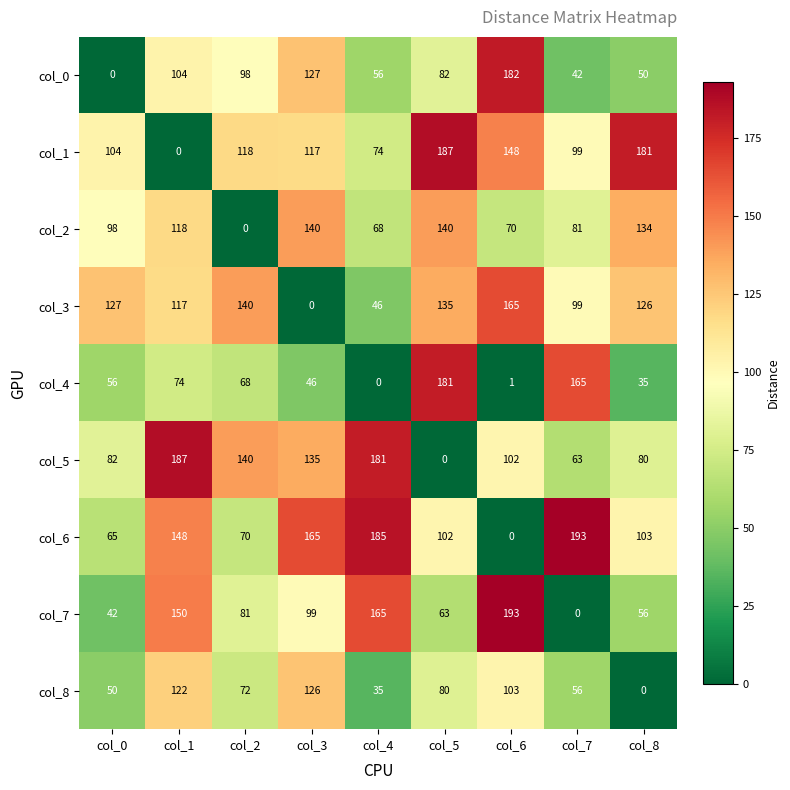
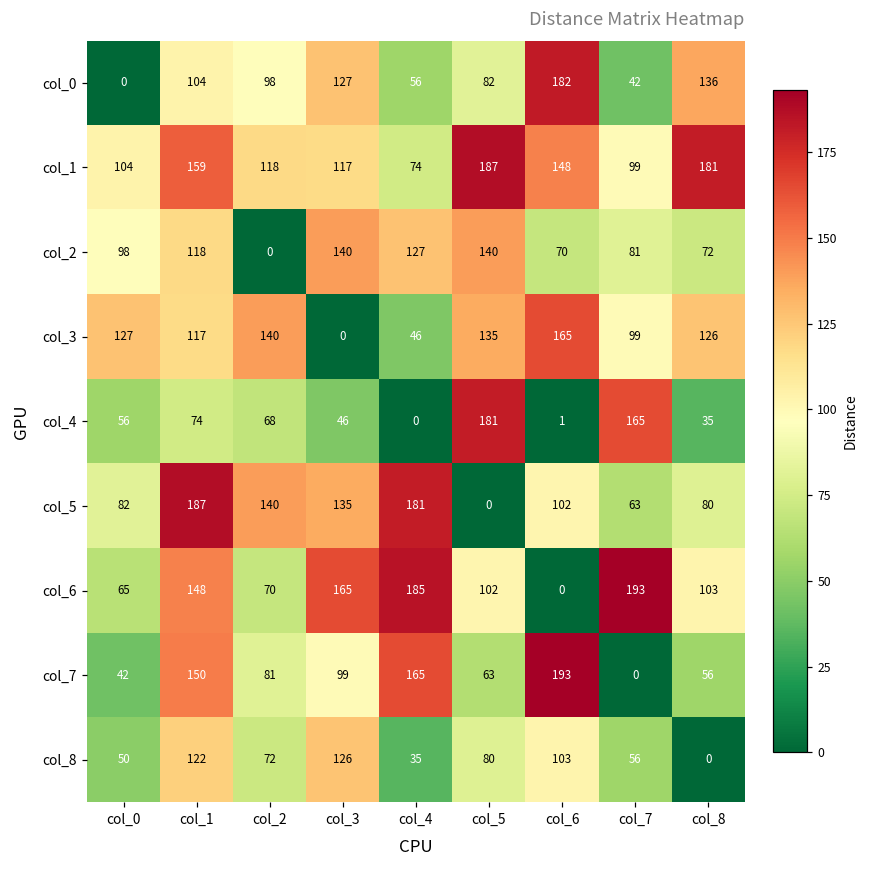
  {
    "col_0": {
      "col_0": 0,
      "col_1": 104,
      "col_2": 98,
      "col_3": 127,
      "col_4": 56,
      "col_5": 82,
      "col_6": 182,
      "col_7": 42,
-     "col_8": 50
+     "col_8": 136
    },
    "col_1": {
      "col_0": 104,
-     "col_1": 0,
+     "col_1": 159,
      "col_2": 118,
      "col_3": 117,
      "col_4": 74,
      "col_5": 187,
      "col_6": 148,
      "col_7": 99,
      "col_8": 181
    },
    "col_2": {
      "col_0": 98,
      "col_1": 118,
      "col_2": 0,
      "col_3": 140,
-     "col_4": 68,
+     "col_4": 127,
      "col_5": 140,
      "col_6": 70,
      "col_7": 81,
-     "col_8": 134
+     "col_8": 72
    },
    "col_3": {
      "col_0": 127,
      "col_1": 117,
      "col_2": 140,
      "col_3": 0,
      "col_4": 46,
      "col_5": 135,
      "col_6": 165,
      "col_7": 99,
      "col_8": 126
    },
    "col_4": {
      "col_0": 56,
      "col_1": 74,
      "col_2": 68,
      "col_3": 46,
      "col_4": 0,
      "col_5": 181,
      "col_6": 1,
      "col_7": 165,
      "col_8": 35
    },
    "col_5": {
      "col_0": 82,
      "col_1": 187,
      "col_2": 140,
      "col_3": 135,
      "col_4": 181,
      "col_5": 0,
      "col_6": 102,
      "col_7": 63,
      "col_8": 80
    },
    "col_6": {
      "col_0": 65,
      "col_1": 148,
      "col_2": 70,
      "col_3": 165,
      "col_4": 185,
      "col_5": 102,
      "col_6": 0,
      "col_7": 193,
      "col_8": 103
    },
    "col_7": {
      "col_0": 42,
      "col_1": 150,
      "col_2": 81,
      "col_3": 99,
      "col_4": 165,
      "col_5": 63,
      "col_6": 193,
      "col_7": 0,
      "col_8": 56
    },
    "col_8": {
      "col_0": 50,
      "col_1": 122,
      "col_2": 72,
      "col_3": 126,
      "col_4": 35,
      "col_5": 80,
      "col_6": 103,
      "col_7": 56,
      "col_8": 0
    }
  }
